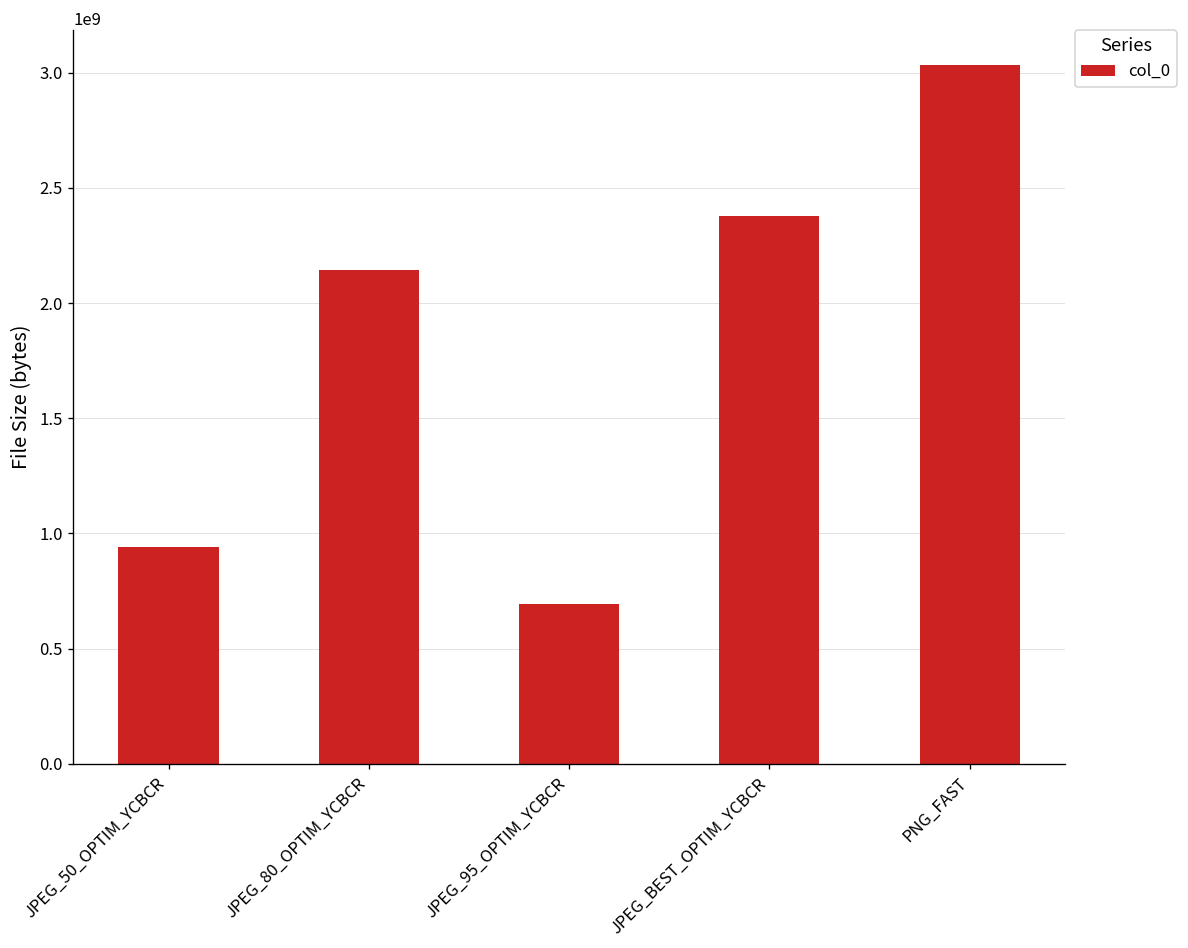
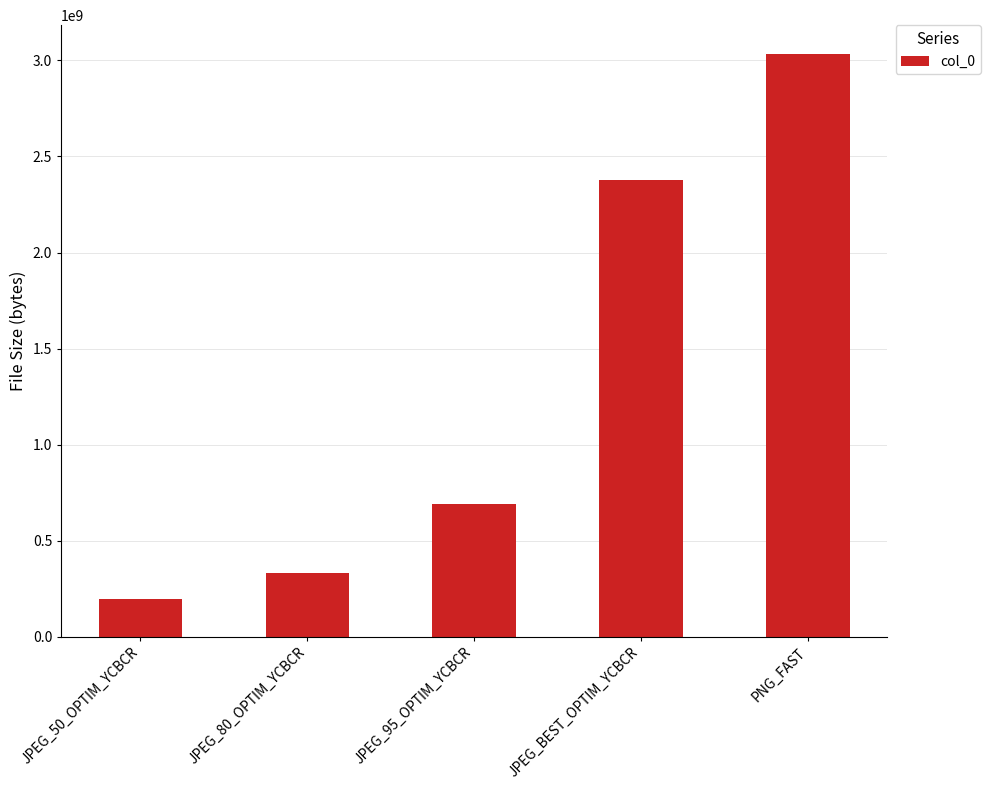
  {
-   "JPEG_50_OPTIM_YCBCR": 940000000,
-   "JPEG_80_OPTIM_YCBCR": 2140000000,
+   "JPEG_50_OPTIM_YCBCR": 200000000,
+   "JPEG_80_OPTIM_YCBCR": 330000000,
    "JPEG_95_OPTIM_YCBCR": 690000000,
    "JPEG_BEST_OPTIM_YCBCR": 2380000000,
    "PNG_FAST": 3030000000
  }
